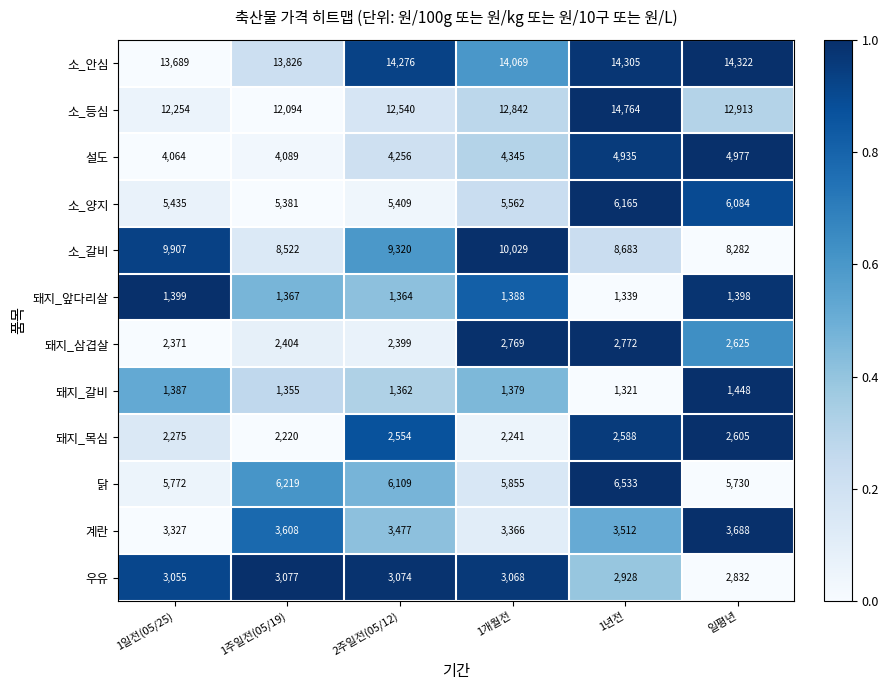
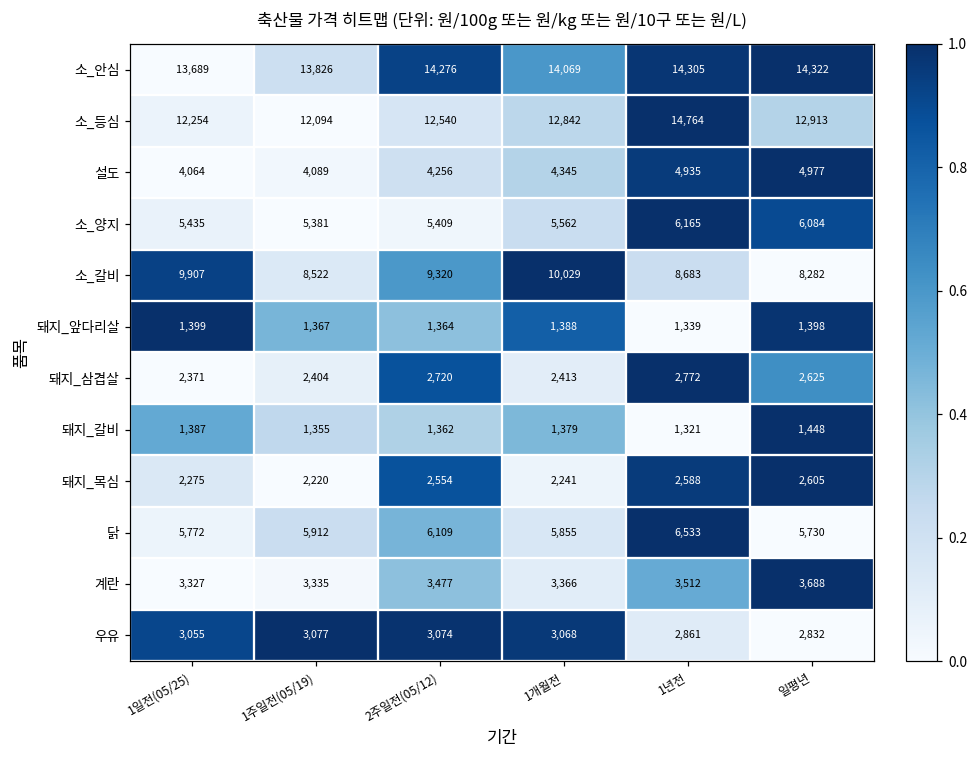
  {
    "소_안심": {
      "1일전(05/25)": "13,689",
      "1주일전(05/19)": "13,826",
      "2주일전(05/12)": "14,276",
      "1개월전": "14,069",
      "1년전": "14,305",
      "일평년": "14,322"
    },
    "소_등심": {
      "1일전(05/25)": "12,254",
      "1주일전(05/19)": "12,094",
      "2주일전(05/12)": "12,540",
      "1개월전": "12,842",
      "1년전": "14,764",
      "일평년": "12,913"
    },
    "설도": {
      "1일전(05/25)": "4,064",
      "1주일전(05/19)": "4,089",
      "2주일전(05/12)": "4,256",
      "1개월전": "4,345",
      "1년전": "4,935",
      "일평년": "4,977"
    },
    "소_양지": {
      "1일전(05/25)": "5,435",
      "1주일전(05/19)": "5,381",
      "2주일전(05/12)": "5,409",
      "1개월전": "5,562",
      "1년전": "6,165",
      "일평년": "6,084"
    },
    "소_갈비": {
      "1일전(05/25)": "9,907",
      "1주일전(05/19)": "8,522",
      "2주일전(05/12)": "9,320",
      "1개월전": "10,029",
      "1년전": "8,683",
      "일평년": "8,282"
    },
    "돼지_앞다리살": {
      "1일전(05/25)": "1,399",
      "1주일전(05/19)": "1,367",
      "2주일전(05/12)": "1,364",
      "1개월전": "1,388",
      "1년전": "1,339",
      "일평년": "1,398"
    },
    "돼지_삼겹살": {
      "1일전(05/25)": "2,371",
      "1주일전(05/19)": "2,404",
-     "2주일전(05/12)": "2,399",
-     "1개월전": "2,769",
+     "2주일전(05/12)": "2,720",
+     "1개월전": "2,413",
      "1년전": "2,772",
      "일평년": "2,625"
    },
    "돼지_갈비": {
      "1일전(05/25)": "1,387",
      "1주일전(05/19)": "1,355",
      "2주일전(05/12)": "1,362",
      "1개월전": "1,379",
      "1년전": "1,321",
      "일평년": "1,448"
    },
    "돼지_목심": {
      "1일전(05/25)": "2,275",
      "1주일전(05/19)": "2,220",
      "2주일전(05/12)": "2,554",
      "1개월전": "2,241",
      "1년전": "2,588",
      "일평년": "2,605"
    },
    "닭": {
      "1일전(05/25)": "5,772",
-     "1주일전(05/19)": "6,219",
+     "1주일전(05/19)": "5,912",
      "2주일전(05/12)": "6,109",
      "1개월전": "5,855",
      "1년전": "6,533",
      "일평년": "5,730"
    },
    "계란": {
      "1일전(05/25)": "3,327",
-     "1주일전(05/19)": "3,608",
+     "1주일전(05/19)": "3,335",
      "2주일전(05/12)": "3,477",
      "1개월전": "3,366",
      "1년전": "3,512",
      "일평년": "3,688"
    },
    "우유": {
      "1일전(05/25)": "3,055",
      "1주일전(05/19)": "3,077",
      "2주일전(05/12)": "3,074",
      "1개월전": "3,068",
-     "1년전": "2,928",
+     "1년전": "2,861",
      "일평년": "2,832"
    }
  }
